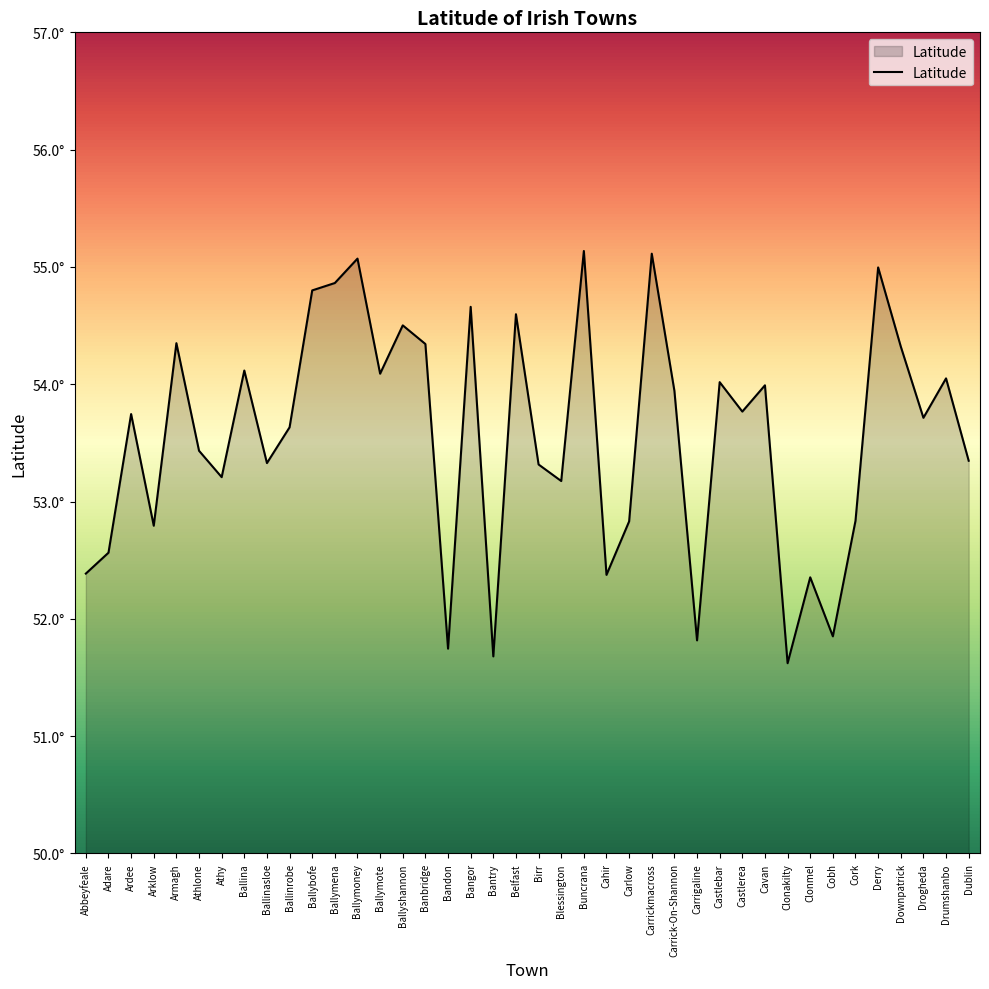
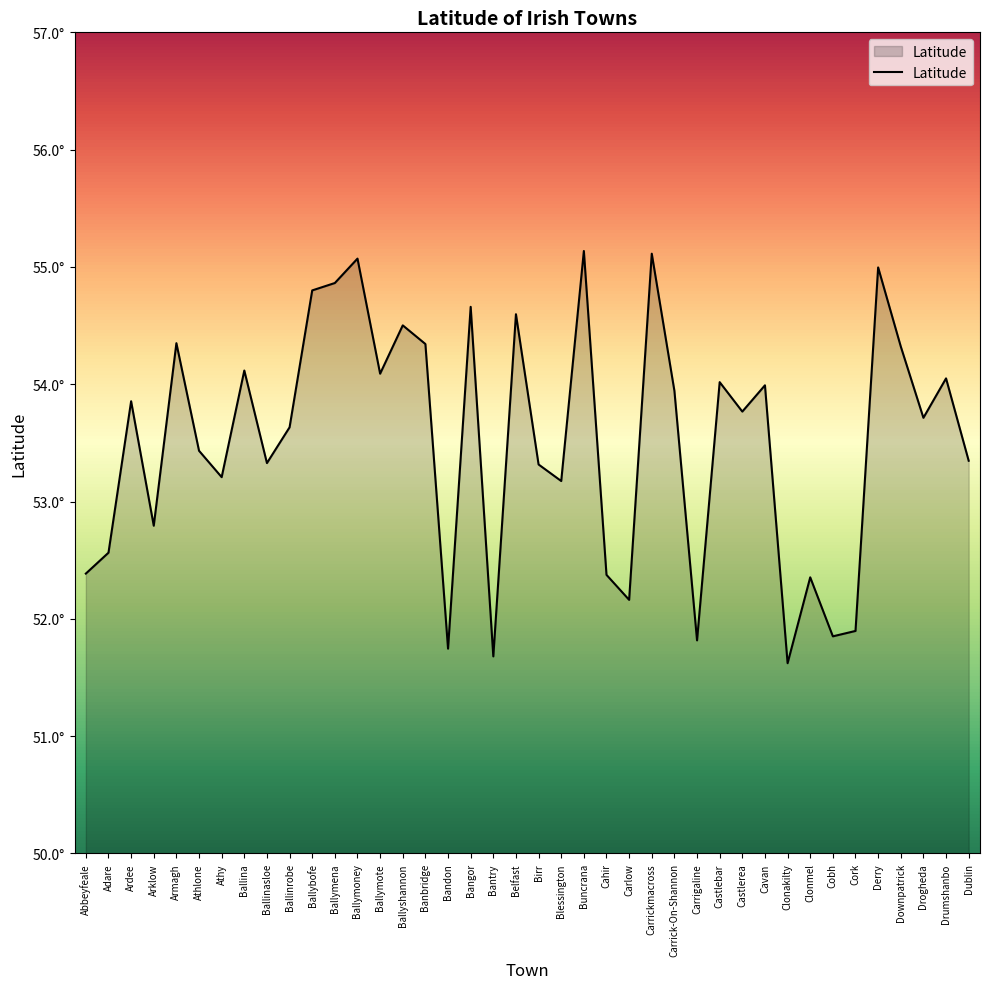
  {
    "Abbeyfeale": "52.39°",
    "Adare": "52.56°",
-   "Ardee": "53.75°",
+   "Ardee": "53.86°",
    "Arklow": "52.79°",
    "Armagh": "54.35°",
    "Athlone": "53.43°",
    "Athy": "53.21°",
    "Ballina": "54.12°",
    "Ballinasloe": "53.33°",
    "Ballinrobe": "53.63°",
    "Ballybofe": "54.80°",
    "Ballymena": "54.86°",
    "Ballymoney": "55.07°",
    "Ballymote": "54.09°",
    "Ballyshannon": "54.50°",
    "Banbridge": "54.34°",
    "Bandon": "51.75°",
    "Bangor": "54.66°",
    "Bantry": "51.68°",
    "Belfast": "54.60°",
    "Birr": "53.32°",
    "Blessington": "53.18°",
    "Buncrana": "55.14°",
    "Cahir": "52.38°",
-   "Carlow": "52.83°",
+   "Carlow": "52.16°",
    "Carrickmacross": "55.11°",
    "Carrick-On-Shannon": "53.94°",
    "Carrigaline": "51.82°",
    "Castlebar": "54.02°",
    "Castlerea": "53.77°",
    "Cavan": "53.99°",
    "Clonakilty": "51.62°",
    "Clonmel": "52.35°",
    "Cobh": "51.85°",
-   "Cork": "52.84°",
+   "Cork": "51.90°",
    "Derry": "55.00°",
    "Downpatrick": "54.32°",
    "Drogheda": "53.71°",
    "Drumshanbo": "54.05°",
    "Dublin": "53.35°"
  }
